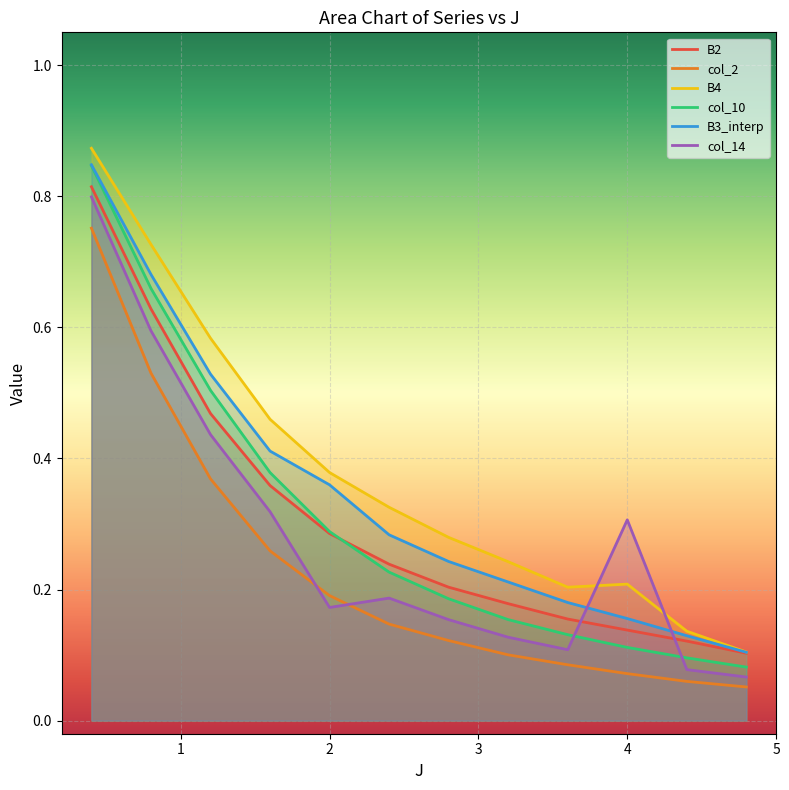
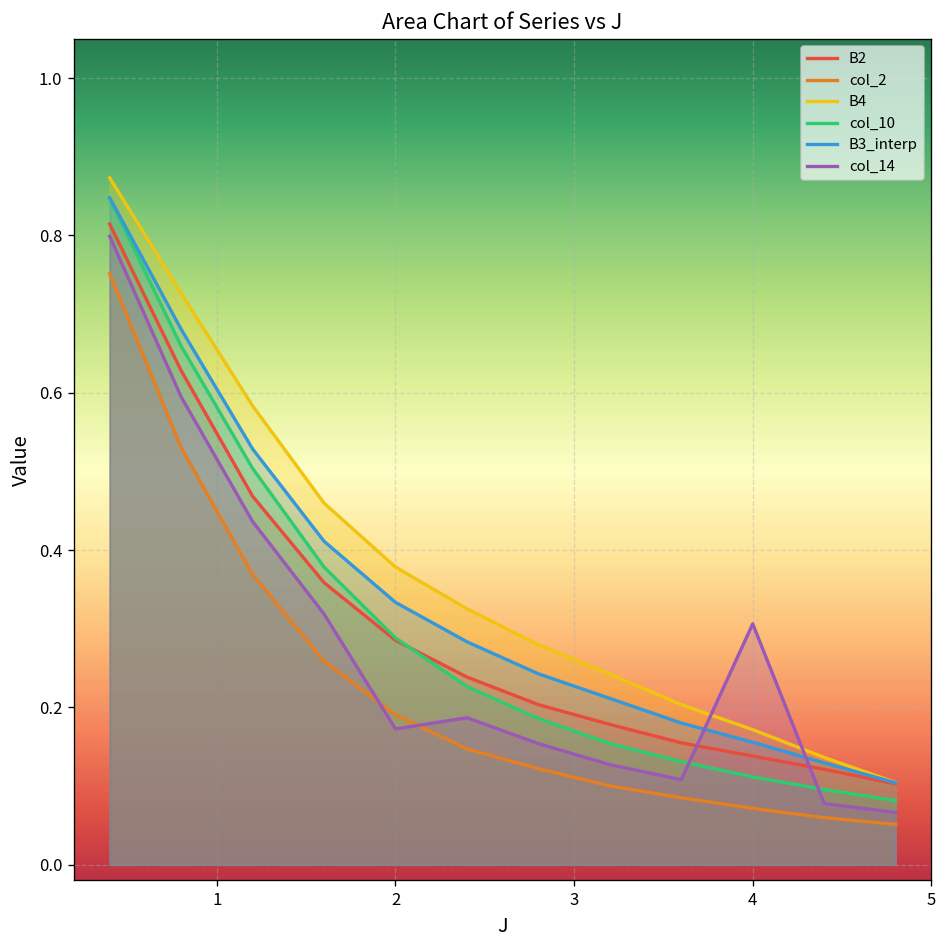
  {
    "B4": {
      "2": 0.38,
-     "4": 0.21
+     "4": 0.17
    },
    "col_10": {
      "4": 0.11
    },
    "B3_interp": {
-     "2": 0.36,
+     "2": 0.33,
      "4": 0.16
    },
    "col_14": {
      "2": 0.17,
      "4": 0.31
    }
  }
